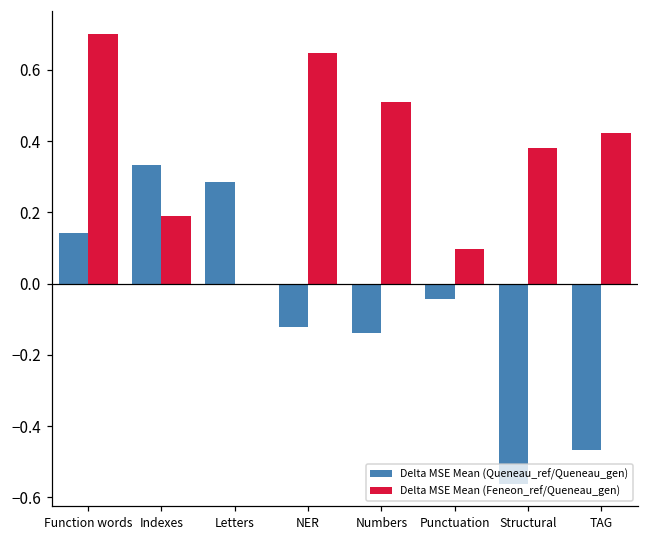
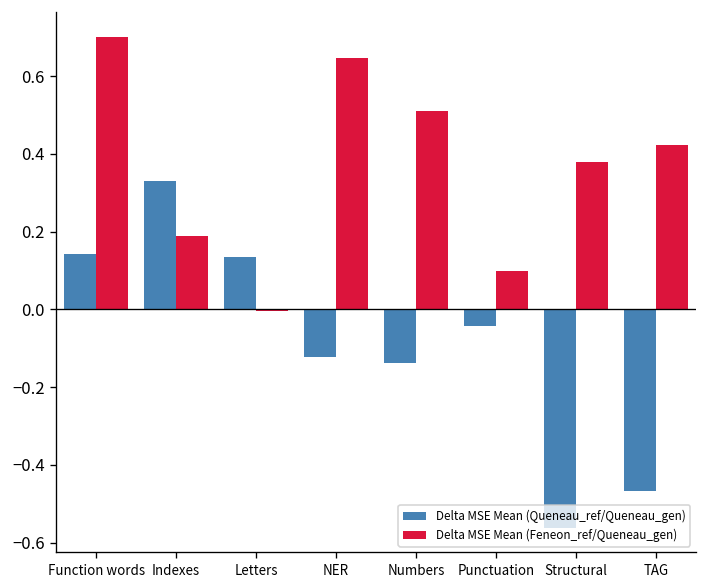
  {
    "Delta MSE Mean (Queneau_ref/Queneau_gen)": {
      "Function words": 0.14,
      "Indexes": 0.33,
-     "Letters": 0.28,
+     "Letters": 0.13,
      "NER": -0.12,
      "Numbers": -0.14,
      "Punctuation": -0.04,
      "TAG": -0.47
    },
    "Delta MSE Mean (Feneon_ref/Queneau_gen)": {
      "Function words": 0.70,
      "Indexes": 0.19,
      "NER": 0.65,
      "Numbers": 0.51,
      "Punctuation": 0.10,
      "Structural": 0.38,
      "TAG": 0.42
    }
  }
